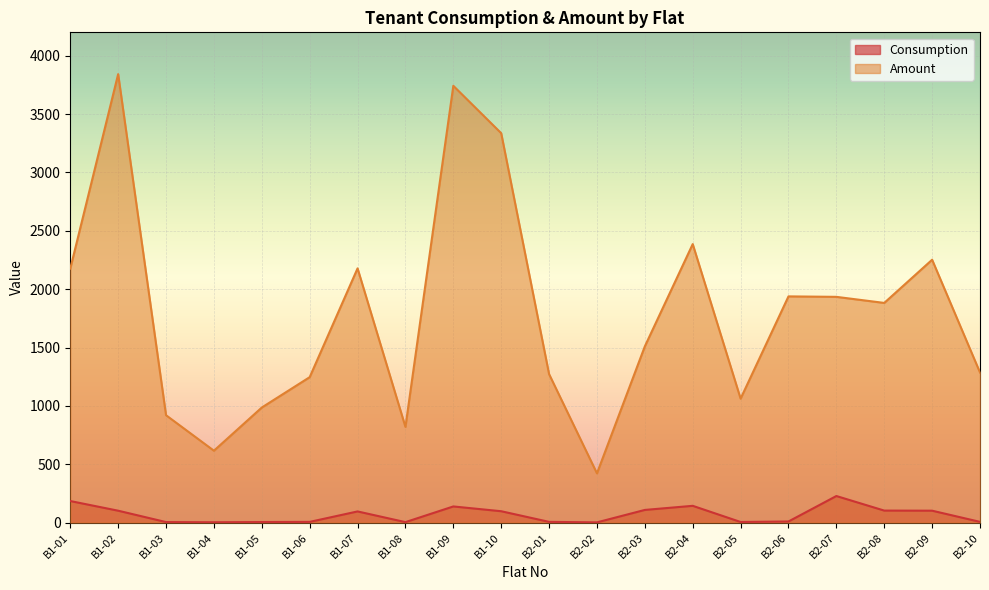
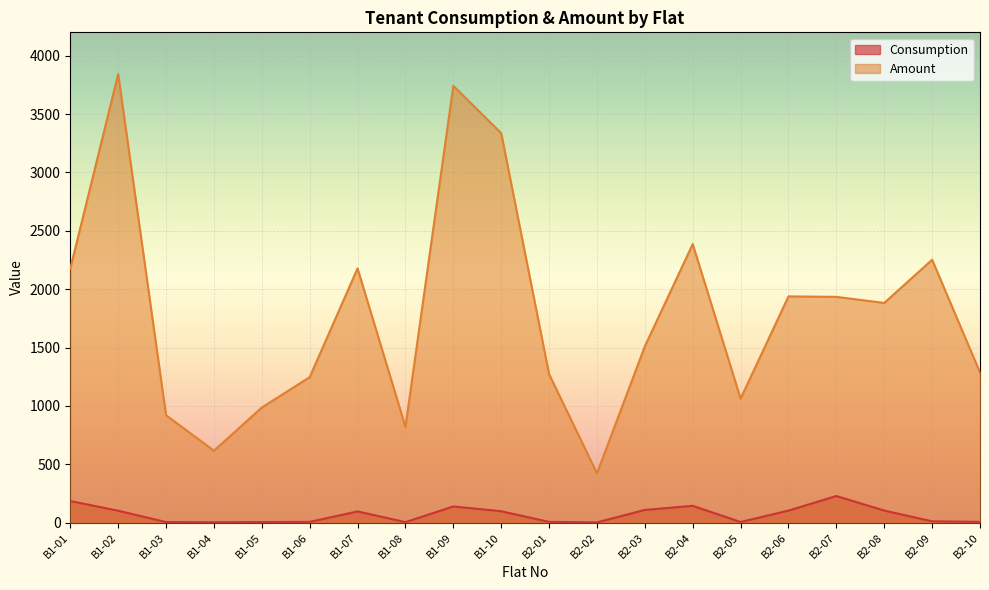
  {
    "Consumption": {
      "B1-01": 180,
      "B1-02": 100,
      "B1-03": 0,
      "B1-04": 0,
      "B1-05": 0,
      "B1-06": 10,
      "B1-07": 100,
      "B1-08": 0,
      "B1-09": 140,
      "B1-10": 100,
      "B2-01": 10,
      "B2-02": 0,
      "B2-03": 110,
      "B2-04": 140,
      "B2-05": 10,
-     "B2-06": 10,
+     "B2-06": 100,
      "B2-07": 230,
      "B2-08": 100,
-     "B2-09": 100,
+     "B2-09": 10,
      "B2-10": 10
    },
    "Amount": {
      "B1-01": 2180,
      "B1-02": 3840,
      "B1-03": 920,
      "B1-04": 620,
      "B1-05": 990,
      "B1-06": 1250,
      "B1-07": 2180,
      "B1-08": 820,
      "B1-09": 3740,
      "B1-10": 3340,
      "B2-01": 1270,
      "B2-02": 420,
      "B2-03": 1510,
      "B2-04": 2390,
      "B2-05": 1060,
      "B2-06": 1940,
      "B2-07": 1930,
      "B2-08": 1880,
      "B2-09": 2250,
      "B2-10": 1290
    }
  }
